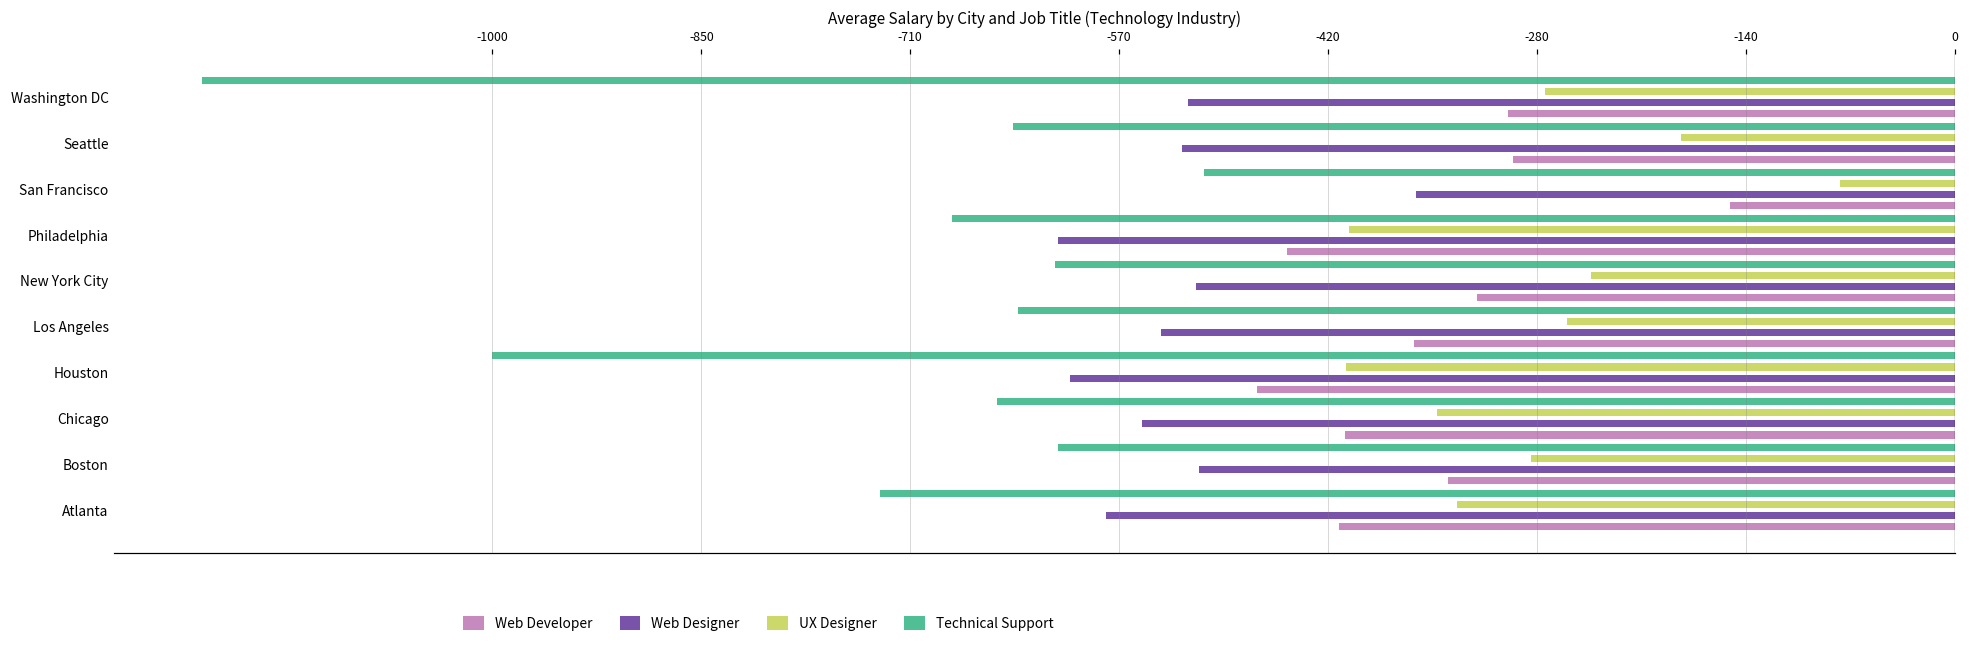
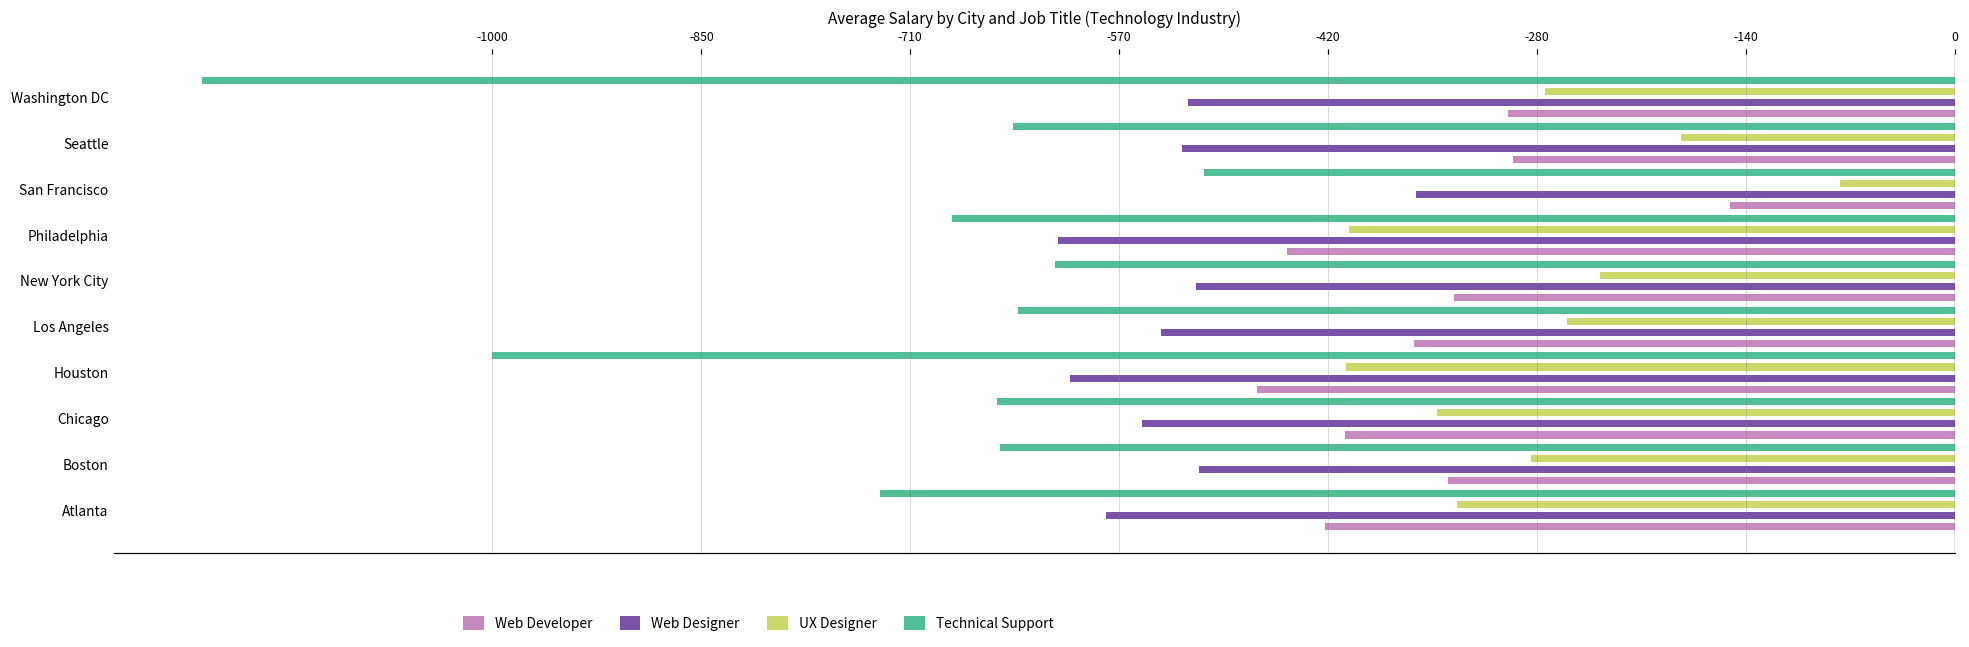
  {
    "Web Developer": {
      "Washington DC": -306,
      "Seattle": -302,
      "San Francisco": -153,
      "Philadelphia": -456,
-     "New York City": -327,
+     "New York City": -342,
      "Los Angeles": -370,
      "Houston": -477,
      "Chicago": -417,
      "Boston": -346,
-     "Atlanta": -421
+     "Atlanta": -431
    },
    "Web Designer": {
      "Washington DC": -524,
      "Seattle": -528,
      "San Francisco": -368,
      "Philadelphia": -613,
      "New York City": -519,
      "Los Angeles": -542,
      "Houston": -605,
      "Chicago": -556,
      "Boston": -517,
      "Atlanta": -580
    },
    "UX Designer": {
      "Washington DC": -280,
      "Seattle": -187,
      "San Francisco": -79,
      "Philadelphia": -414,
-     "New York City": -249,
+     "New York City": -242,
      "Los Angeles": -265,
      "Houston": -417,
      "Chicago": -354,
      "Boston": -290,
      "Atlanta": -341
    },
    "Technical Support": {
      "Washington DC": -1199,
      "Seattle": -644,
      "San Francisco": -514,
      "Philadelphia": -686,
      "New York City": -615,
      "Los Angeles": -640,
      "Houston": -1000,
      "Chicago": -655,
-     "Boston": -613,
+     "Boston": -653,
      "Atlanta": -735
    }
  }
